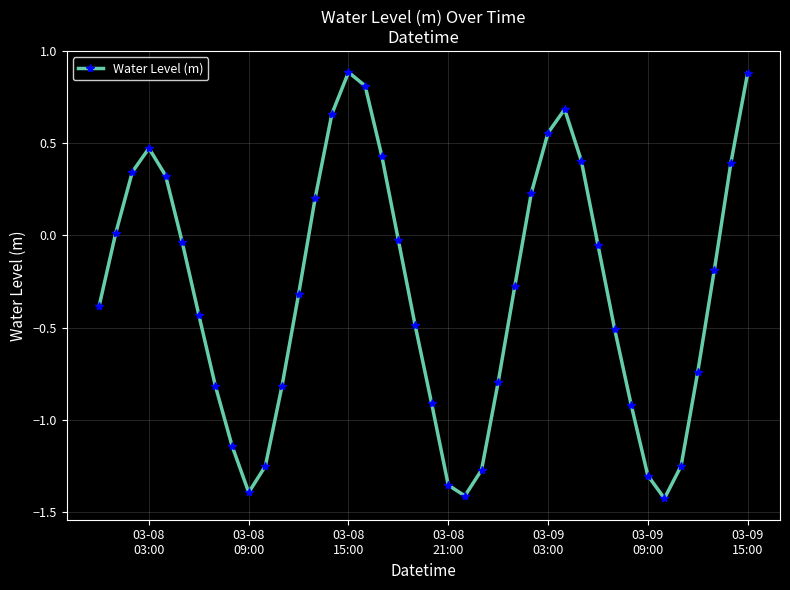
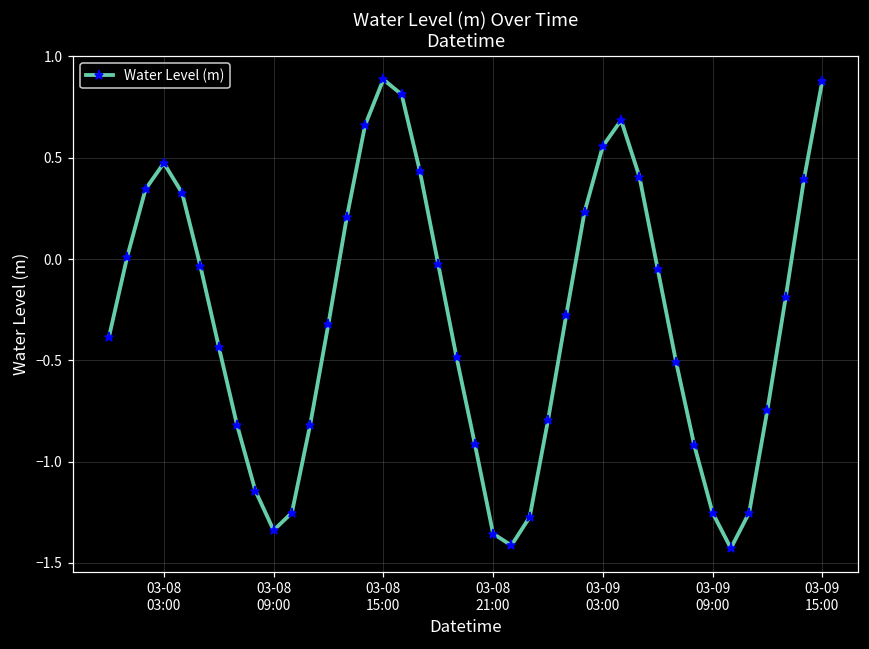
  {
    "03-08 03:00": 0.47,
-   "03-08 09:00": -1.40,
+   "03-08 09:00": -1.34,
    "03-08 15:00": 0.89,
    "03-08 21:00": -1.36,
    "03-09 03:00": 0.56,
-   "03-09 09:00": -1.30,
+   "03-09 09:00": -1.25,
    "03-09 15:00": 0.88
  }
